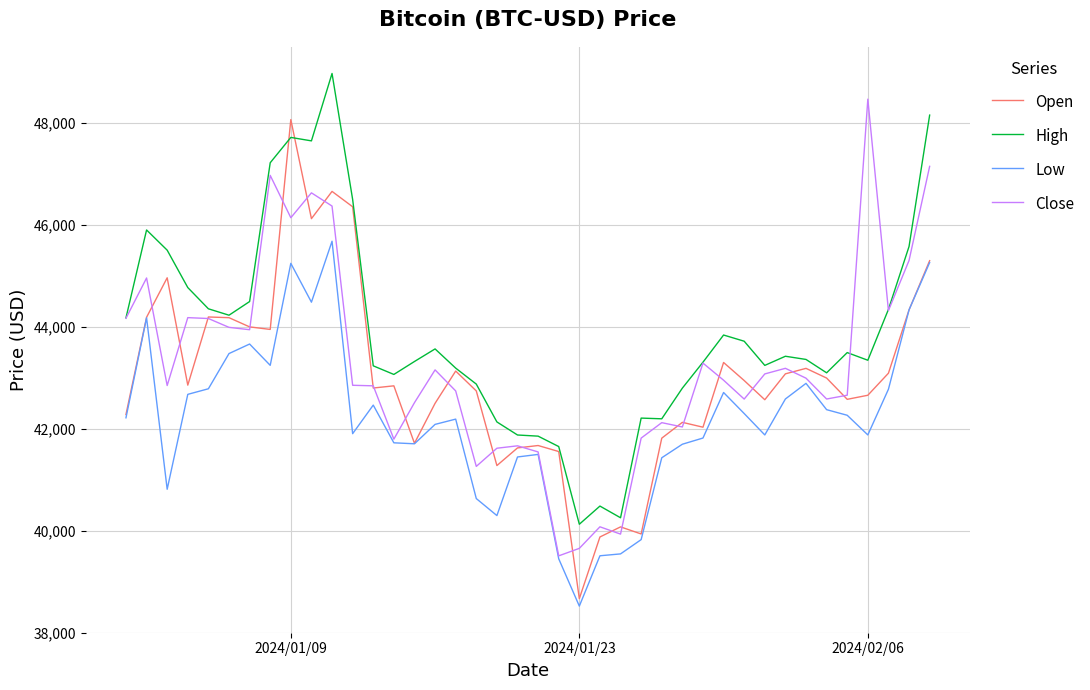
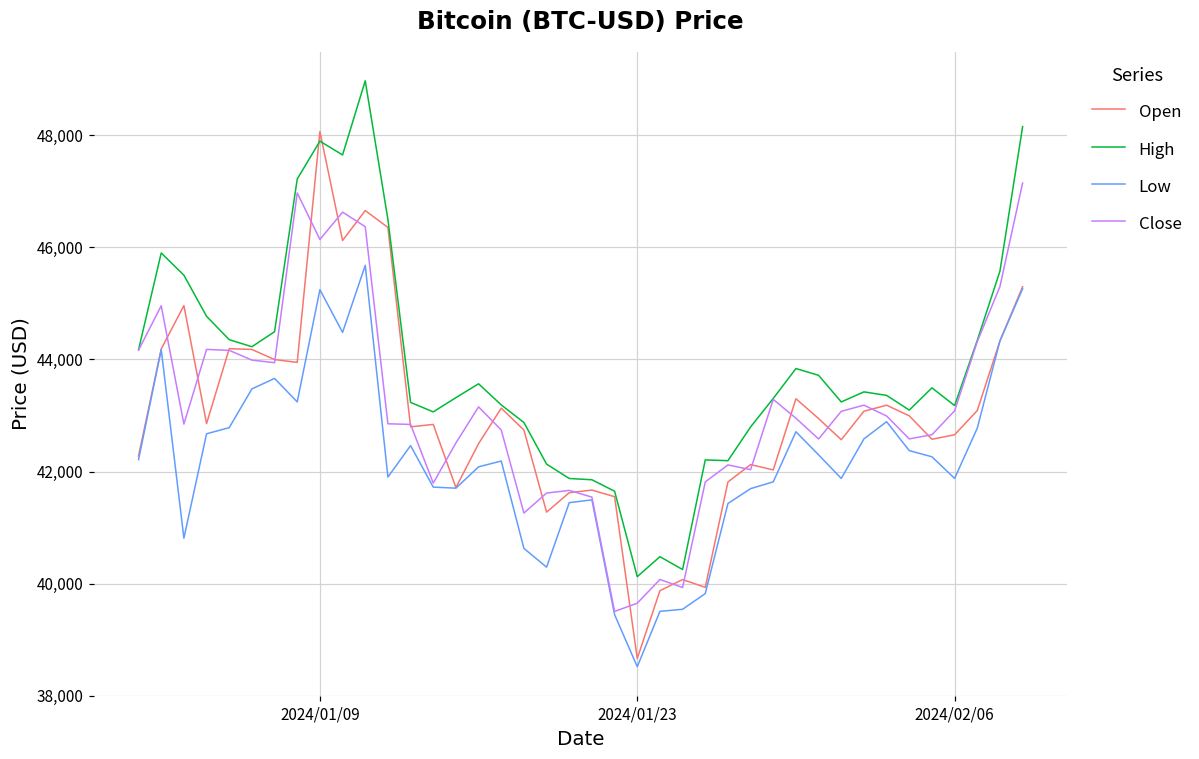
  {
    "Open": {
      "2024/01/09": "48,100",
      "2024/01/23": "38,700",
      "2024/02/06": "42,700"
    },
    "High": {
-     "2024/01/09": "47,700",
+     "2024/01/09": "47,900",
      "2024/01/23": "40,100",
-     "2024/02/06": "43,300"
+     "2024/02/06": "43,200"
    },
    "Low": {
      "2024/01/09": "45,200",
      "2024/01/23": "38,500",
      "2024/02/06": "41,900"
    },
    "Close": {
      "2024/01/09": "46,100",
      "2024/01/23": "39,700",
-     "2024/02/06": "48,500"
+     "2024/02/06": "43,100"
    }
  }
